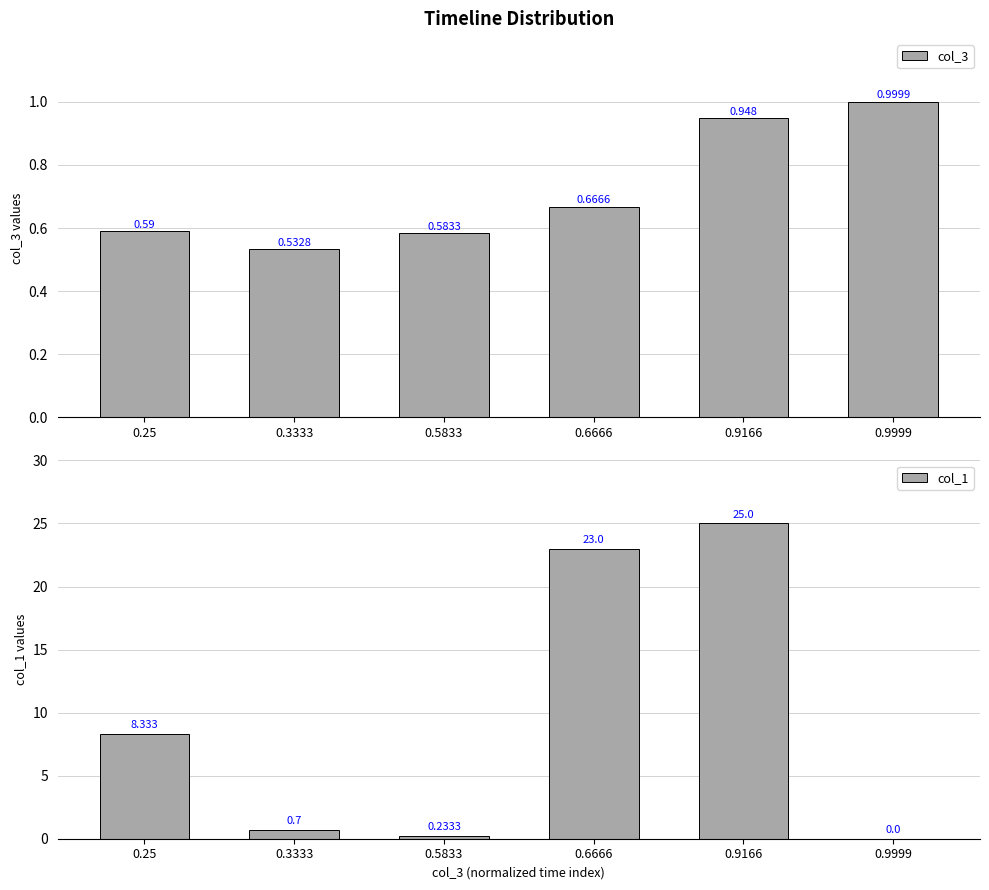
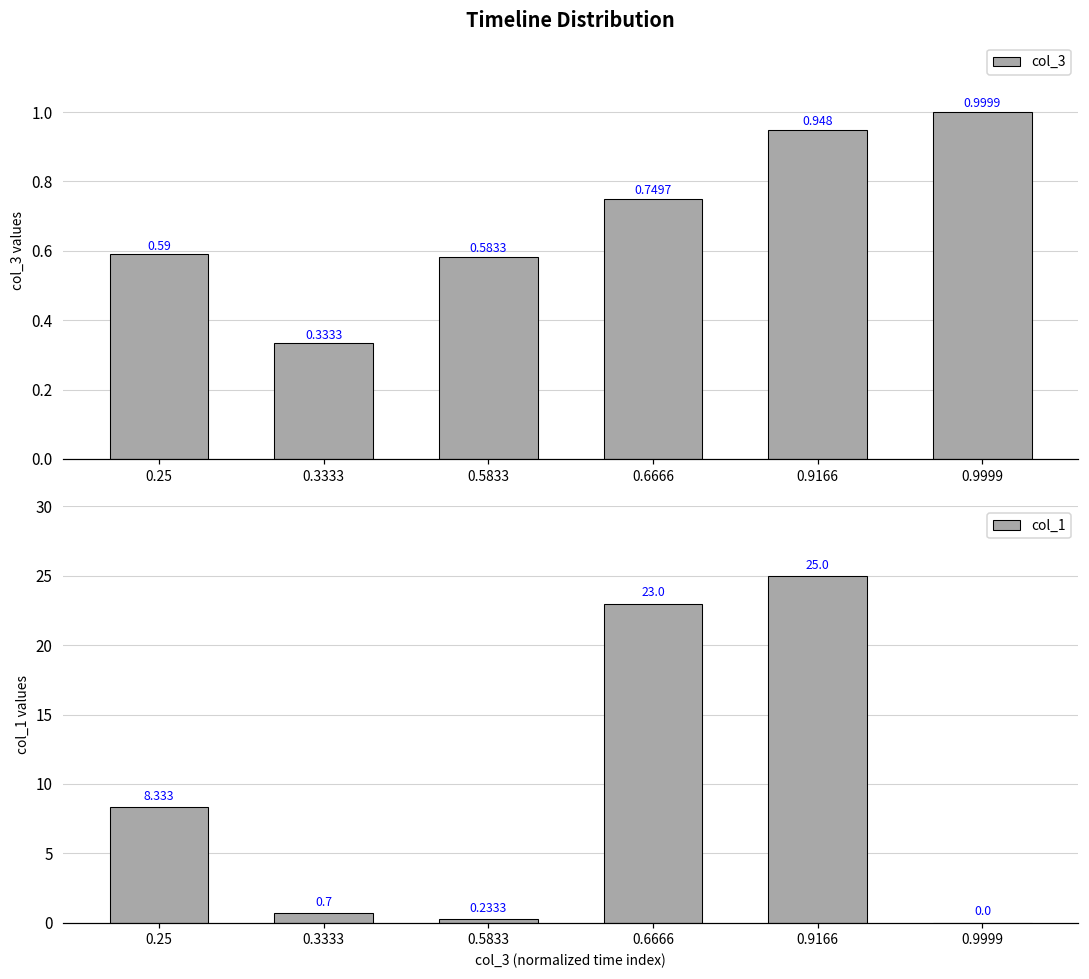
  {
    "Timeline Distribution": {
      "0.25": 0.59,
-     "0.3333": 0.5328,
+     "0.3333": 0.3333,
      "0.5833": 0.5833,
-     "0.6666": 0.6666,
+     "0.6666": 0.7497,
      "0.9166": 0.948,
      "0.9999": 0.9999
    }
  }
